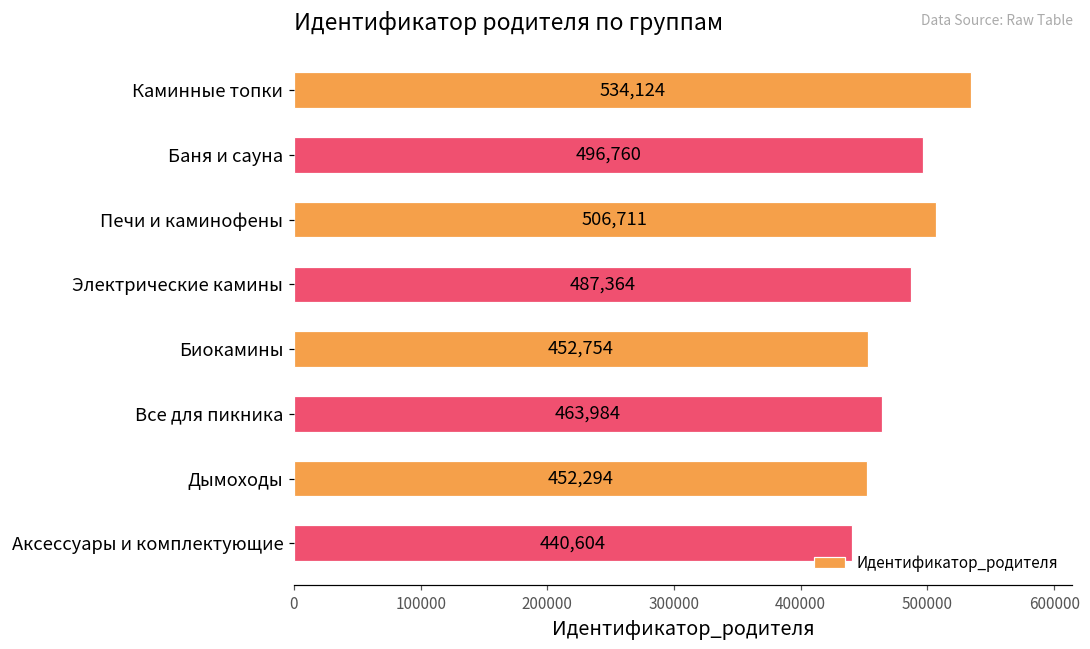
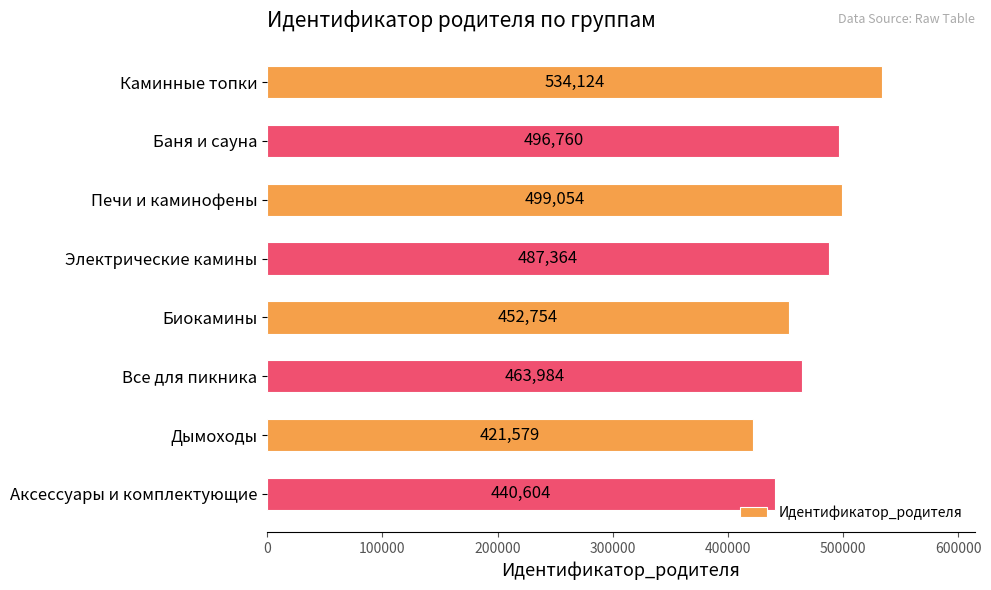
  {
    "Каминные топки": "534,124",
    "Баня и сауна": "496,760",
-   "Печи и каминофены": "506,711",
+   "Печи и каминофены": "499,054",
    "Электрические камины": "487,364",
    "Биокамины": "452,754",
    "Все для пикника": "463,984",
-   "Дымоходы": "452,294",
+   "Дымоходы": "421,579",
    "Аксессуары и комплектующие": "440,604"
  }
